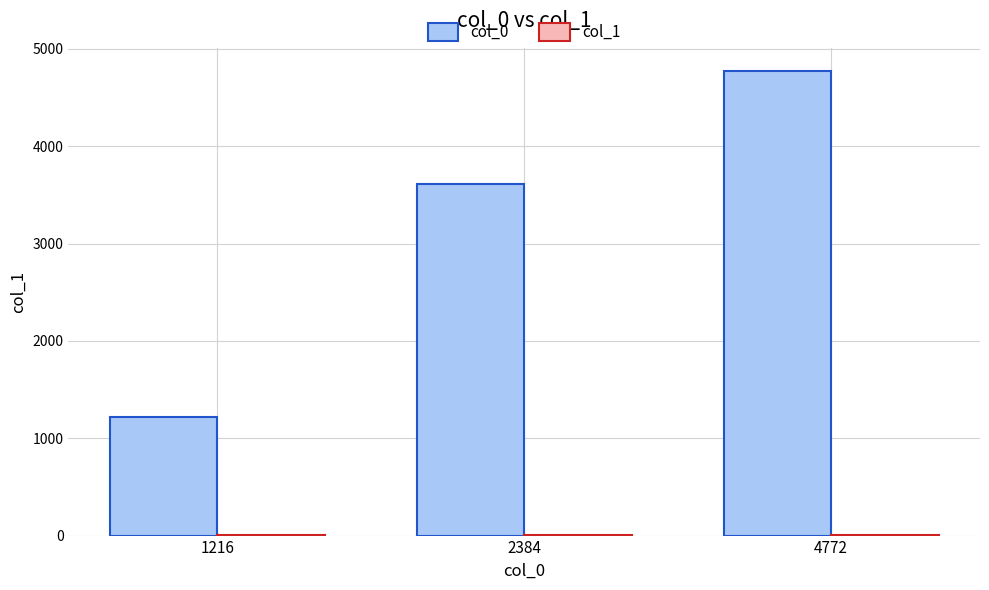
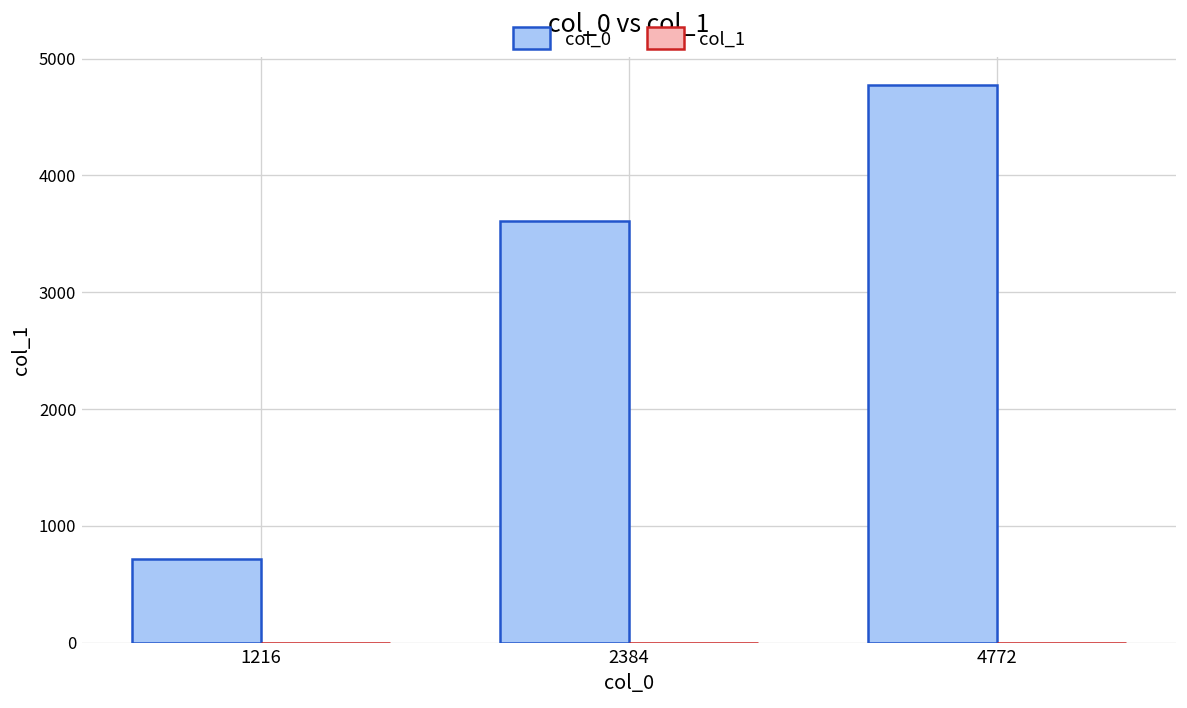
  {
    "col_0": {
-     "1216": 1200,
+     "1216": 700,
      "2384": 3600,
      "4772": 4800
    }
  }
